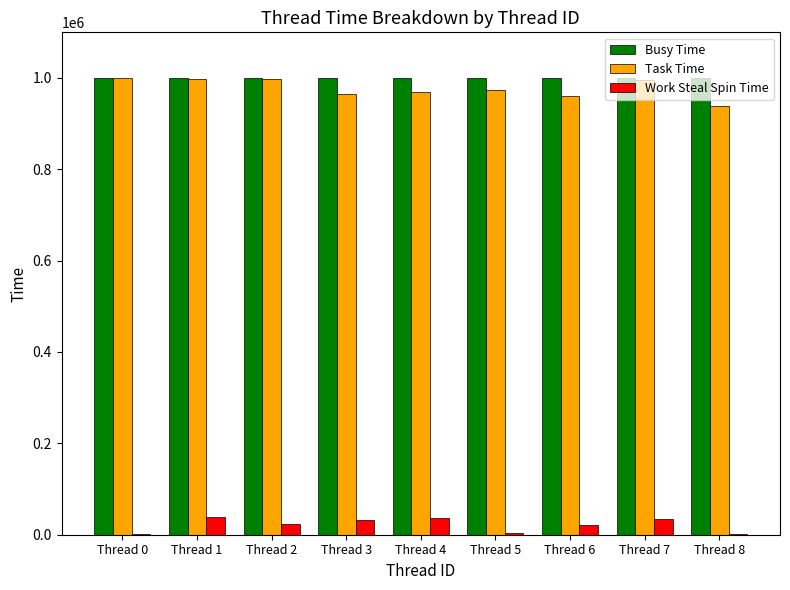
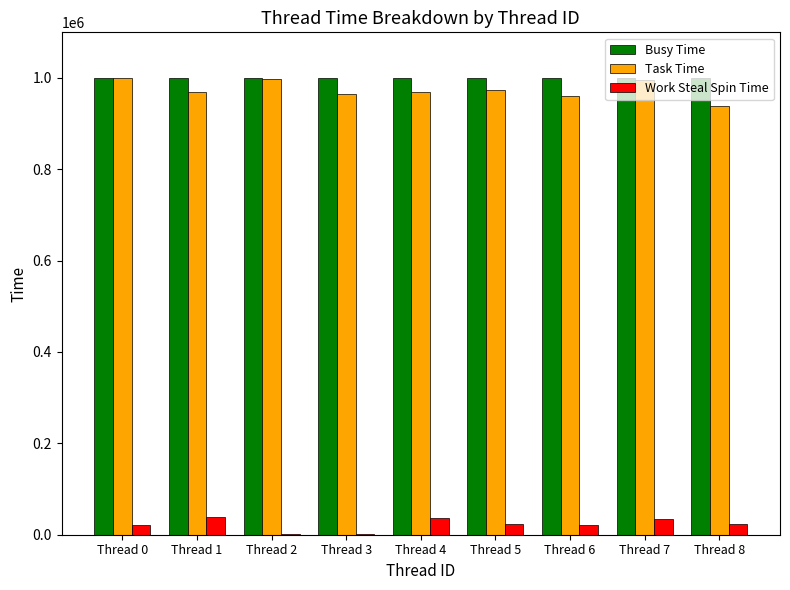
  {
    "Busy Time": {
      "Thread 0": 1000000,
      "Thread 1": 1000000,
      "Thread 2": 1000000,
      "Thread 3": 1000000,
      "Thread 4": 1000000,
      "Thread 5": 1000000,
      "Thread 6": 1000000
    },
    "Task Time": {
      "Thread 0": 1000000,
-     "Thread 1": 1000000,
+     "Thread 1": 970000,
      "Thread 2": 1000000,
      "Thread 3": 970000,
      "Thread 4": 970000,
      "Thread 5": 970000,
      "Thread 6": 960000,
      "Thread 8": 940000
    },
    "Work Steal Spin Time": {
-     "Thread 0": 0,
+     "Thread 0": 20000,
      "Thread 1": 40000,
-     "Thread 2": 20000,
-     "Thread 3": 30000,
+     "Thread 2": 0,
+     "Thread 3": 0,
      "Thread 4": 40000,
-     "Thread 5": 0,
+     "Thread 5": 20000,
      "Thread 6": 20000,
      "Thread 7": 30000,
-     "Thread 8": 0
+     "Thread 8": 20000
    }
  }
